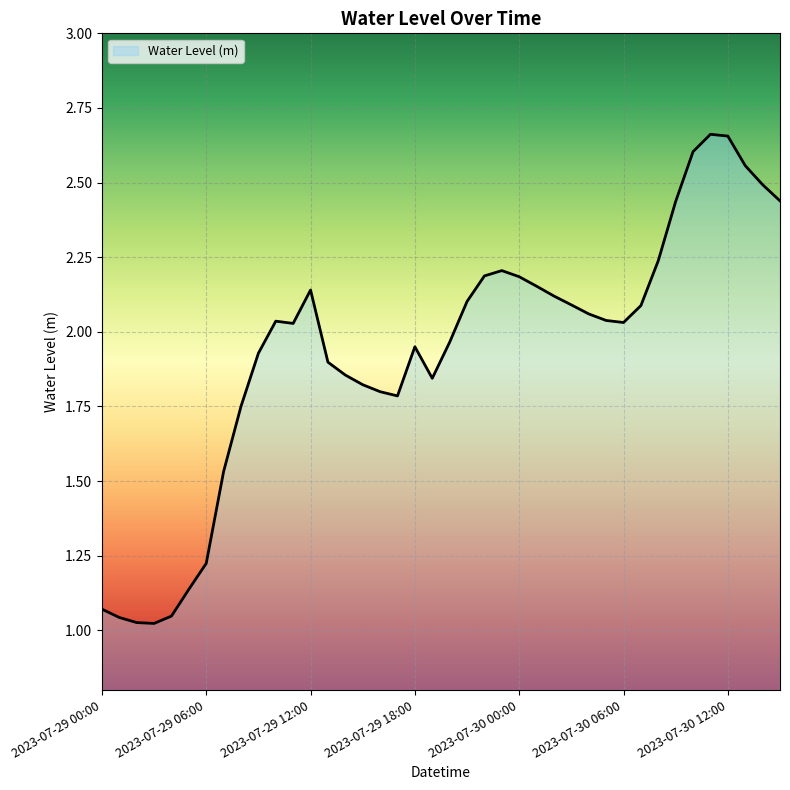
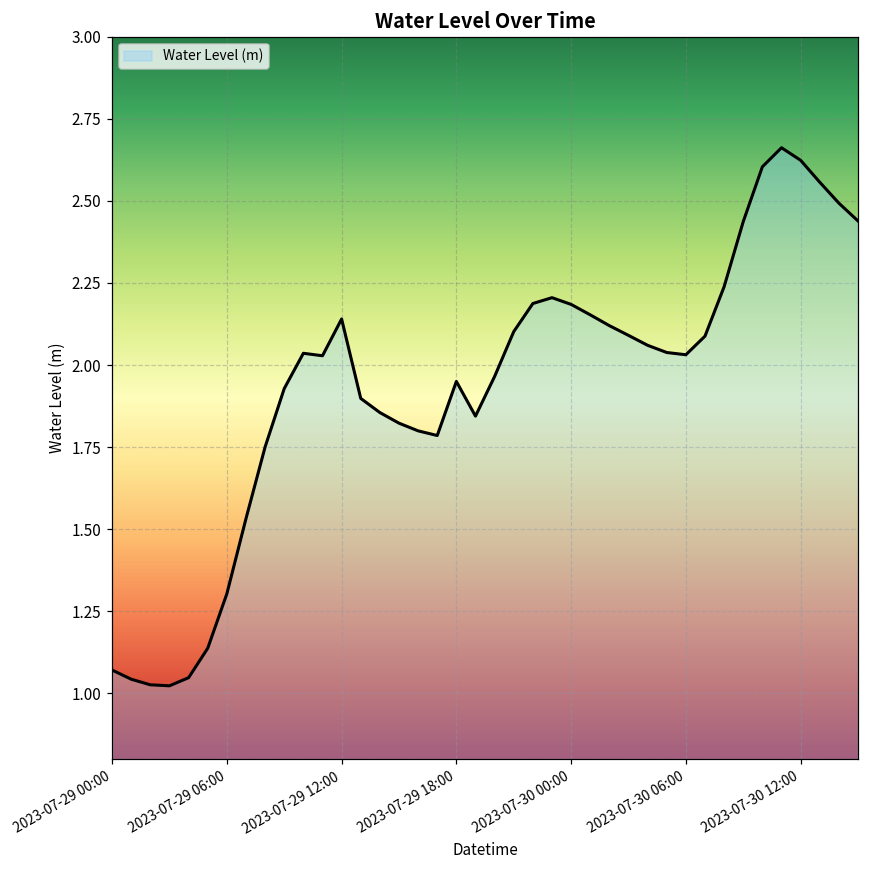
  {
    "2023-07-29 00:00": 1.07,
-   "2023-07-29 06:00": 1.22,
+   "2023-07-29 06:00": 1.30,
    "2023-07-29 12:00": 2.14,
    "2023-07-29 18:00": 1.95,
    "2023-07-30 00:00": 2.18,
    "2023-07-30 06:00": 2.03,
-   "2023-07-30 12:00": 2.66
+   "2023-07-30 12:00": 2.62
  }
